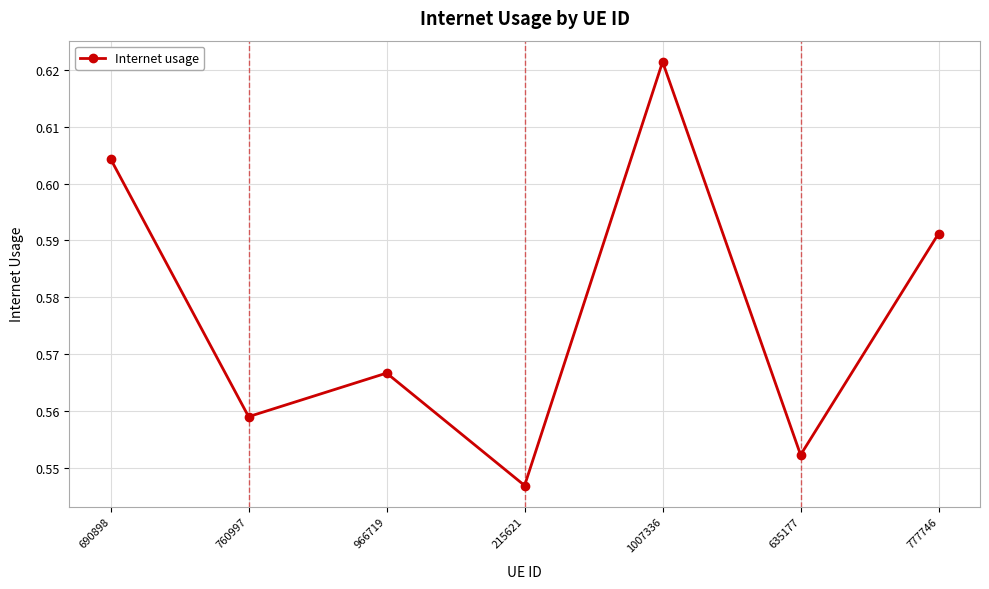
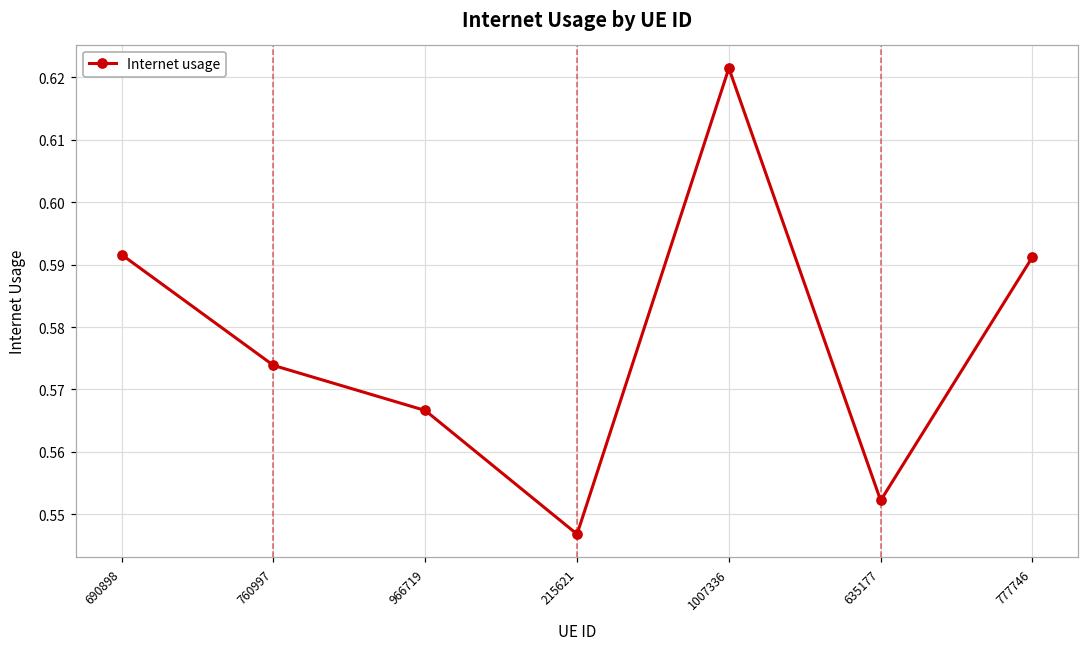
  {
-   "690898": 0.604,
-   "760997": 0.559,
+   "690898": 0.592,
+   "760997": 0.574,
    "966719": 0.567,
    "215621": 0.547,
    "1007336": 0.621,
    "635177": 0.552,
    "777746": 0.591
  }
